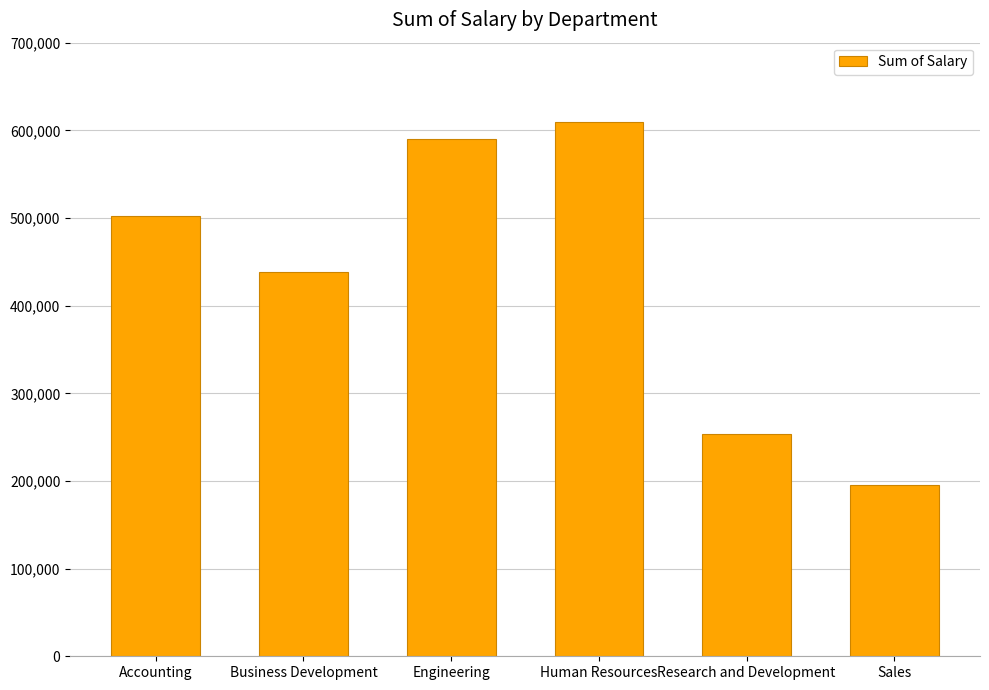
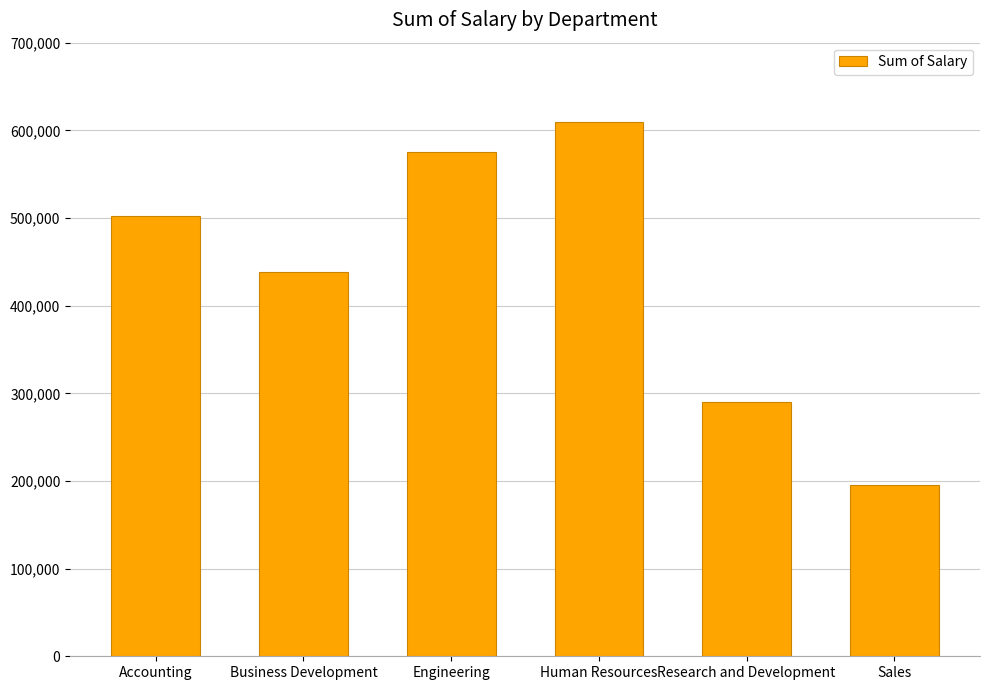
  {
    "Accounting": "500,000",
    "Business Development": "440,000",
-   "Engineering": "590,000",
+   "Engineering": "570,000",
    "Human Resources": "610,000",
-   "Research and Development": "250,000",
+   "Research and Development": "290,000",
    "Sales": "200,000"
  }
